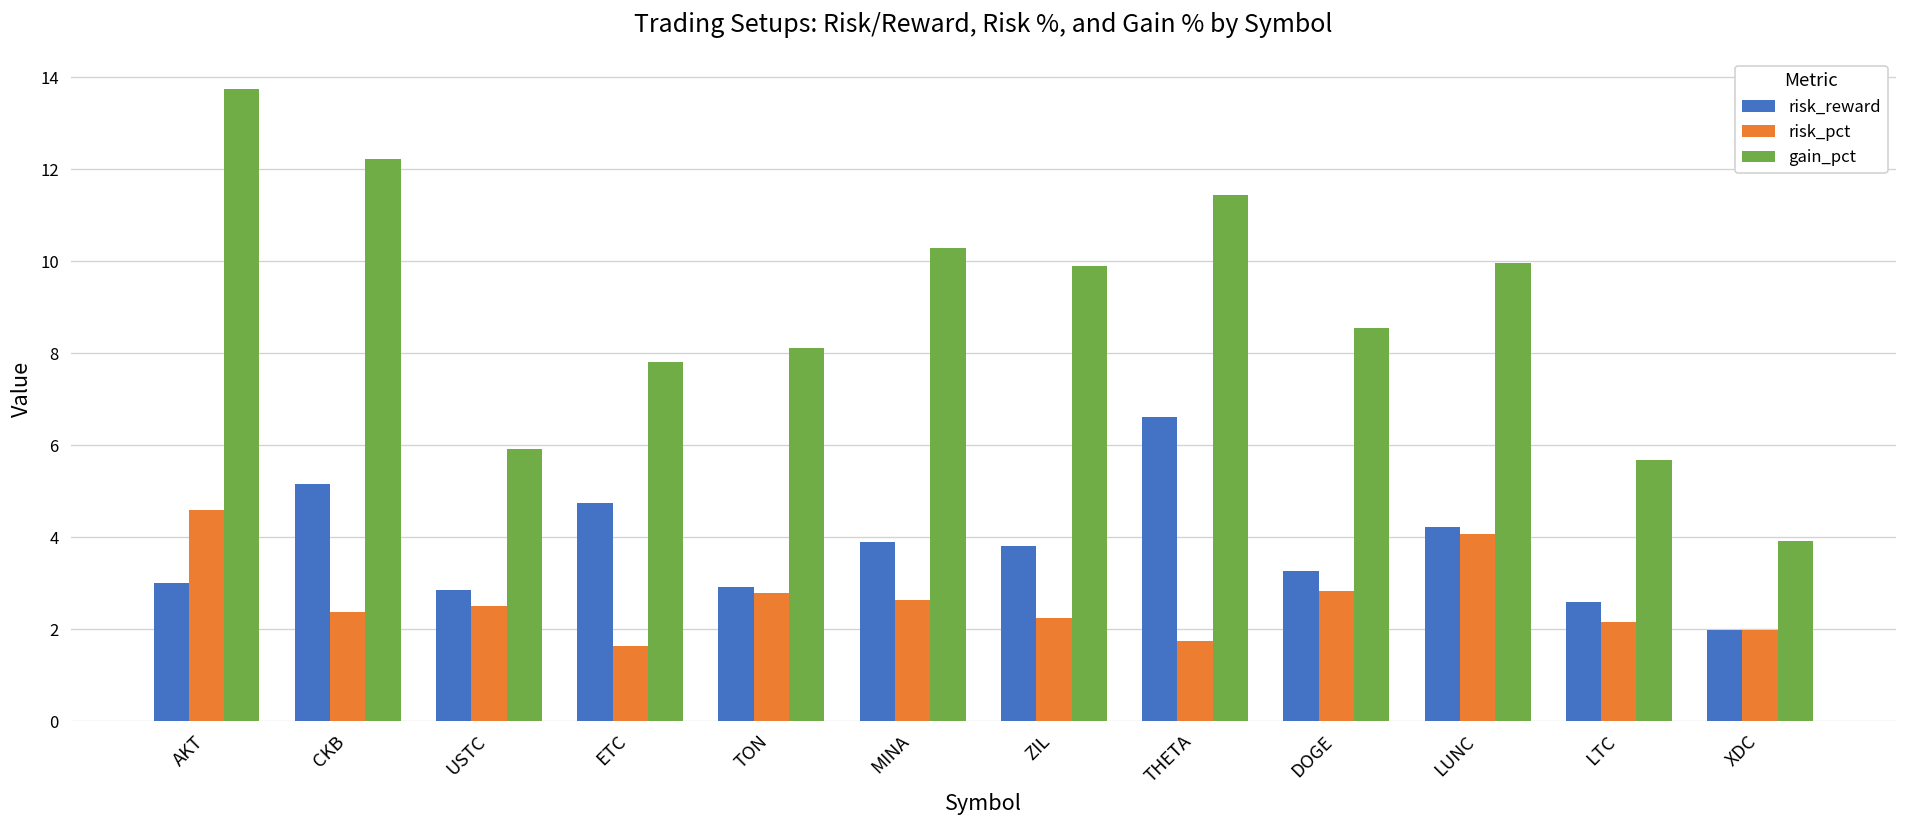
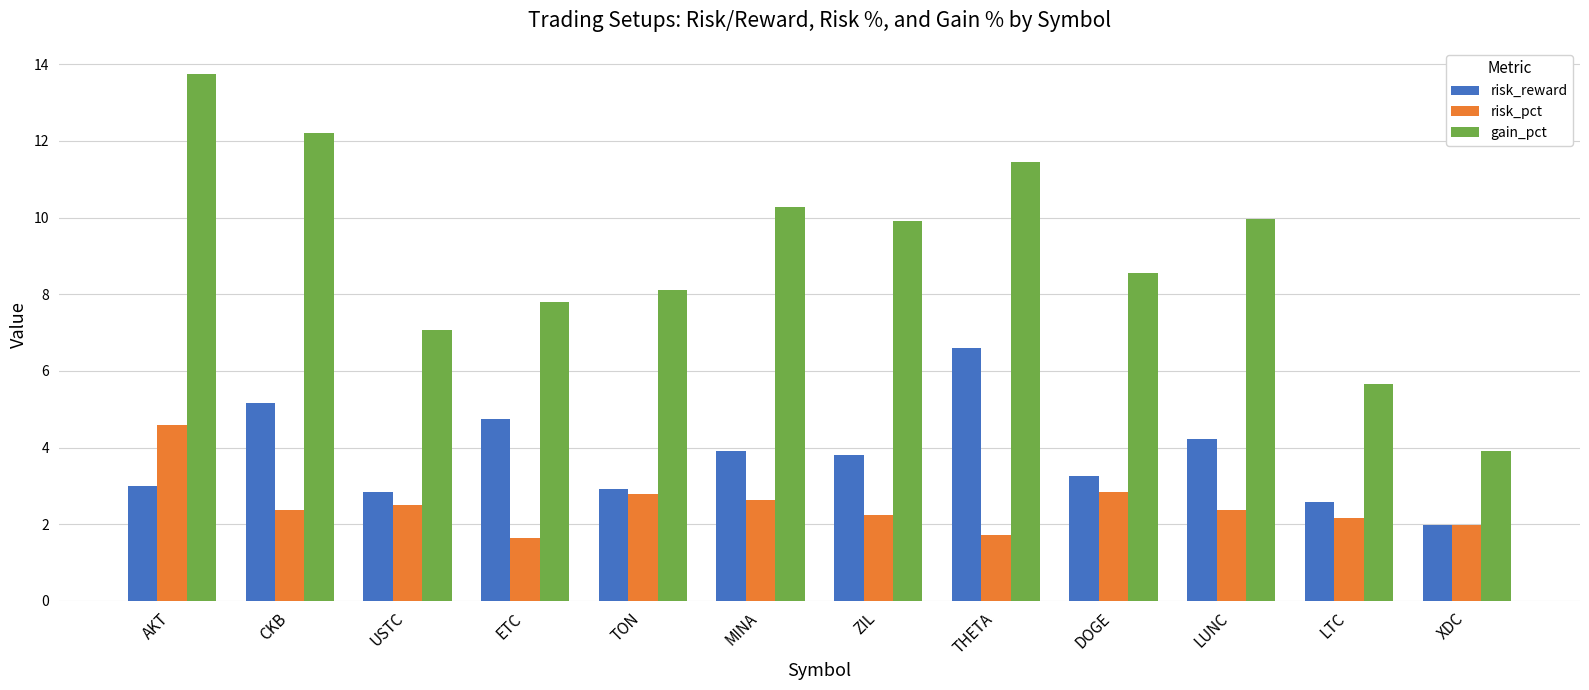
  {
    "risk_reward": {
      "AKT": 3.0,
      "CKB": 5.2,
      "USTC": 2.8,
      "ETC": 4.7,
      "TON": 2.9,
      "MINA": 3.9,
      "ZIL": 3.8,
      "THETA": 6.6,
      "DOGE": 3.3,
      "LUNC": 4.2,
      "LTC": 2.6,
      "XDC": 2.0
    },
    "risk_pct": {
      "AKT": 4.6,
      "CKB": 2.4,
      "USTC": 2.5,
      "ETC": 1.6,
      "TON": 2.8,
      "MINA": 2.6,
      "ZIL": 2.2,
      "THETA": 1.7,
      "DOGE": 2.8,
-     "LUNC": 4.1,
+     "LUNC": 2.4,
      "LTC": 2.2,
      "XDC": 2.0
    },
    "gain_pct": {
      "AKT": 13.7,
      "CKB": 12.2,
-     "USTC": 5.9,
+     "USTC": 7.1,
      "ETC": 7.8,
      "TON": 8.1,
      "MINA": 10.3,
      "ZIL": 9.9,
      "THETA": 11.4,
      "DOGE": 8.6,
      "LUNC": 10.0,
      "LTC": 5.7,
      "XDC": 3.9
    }
  }
